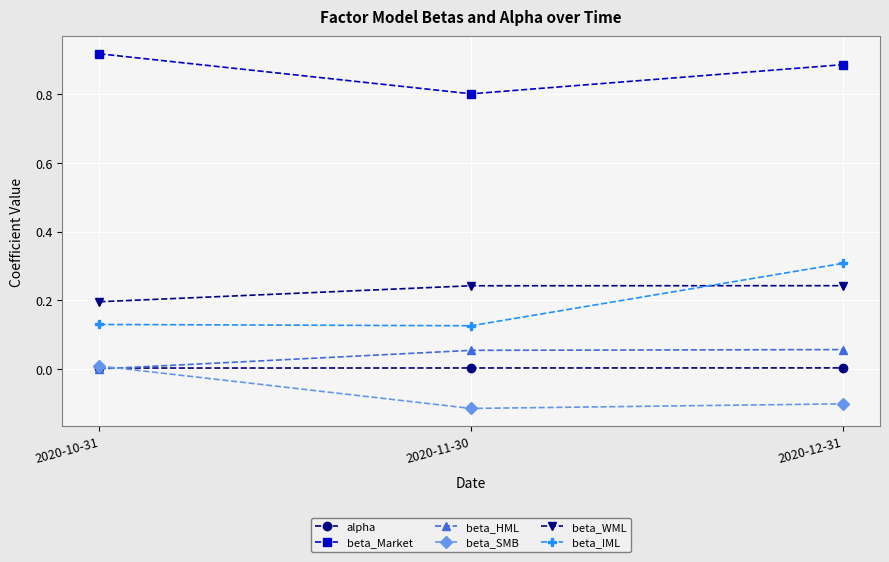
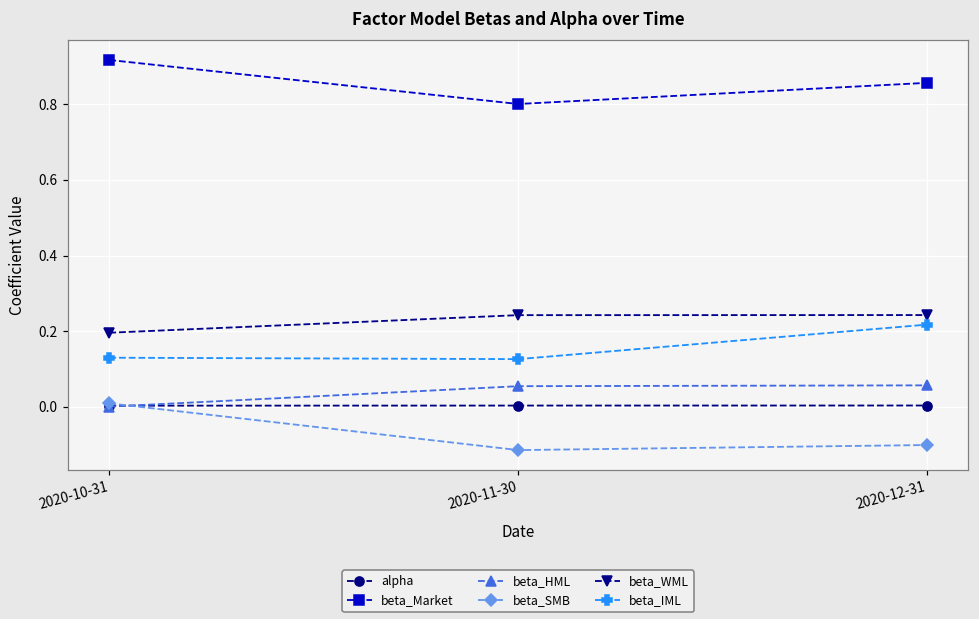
  {
    "beta_Market": {
      "2020-10-31": 0.92,
      "2020-11-30": 0.80,
-     "2020-12-31": 0.89
+     "2020-12-31": 0.86
    },
    "beta_IML": {
      "2020-10-31": 0.13,
      "2020-11-30": 0.13,
-     "2020-12-31": 0.31
+     "2020-12-31": 0.22
    }
  }
